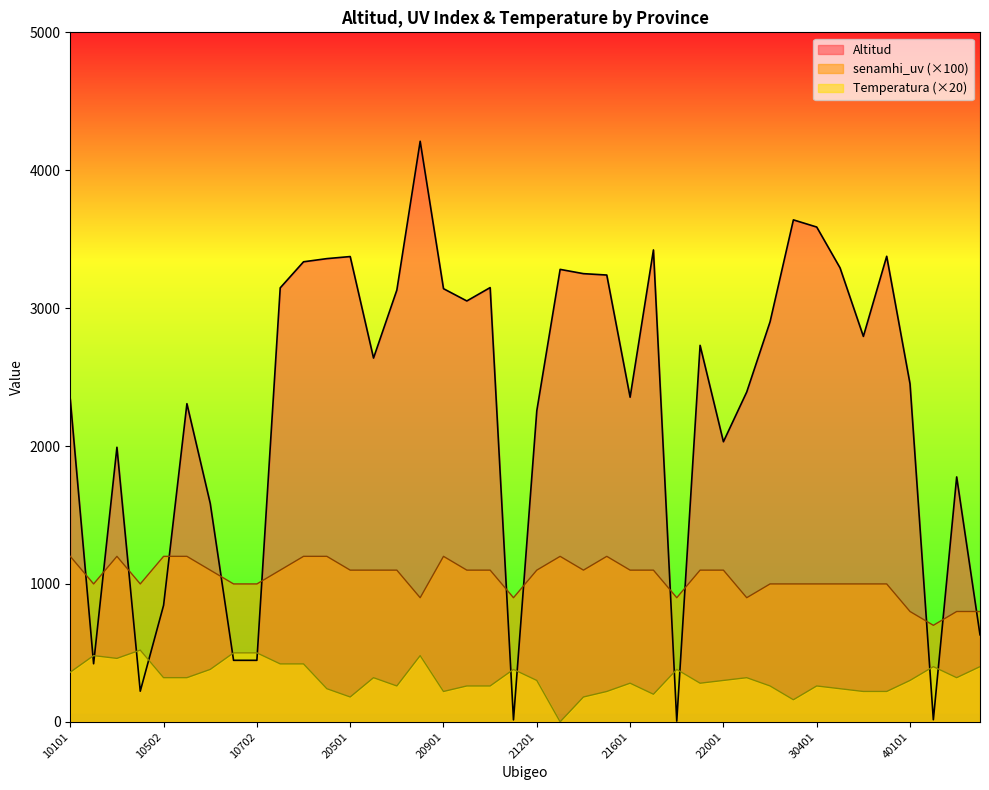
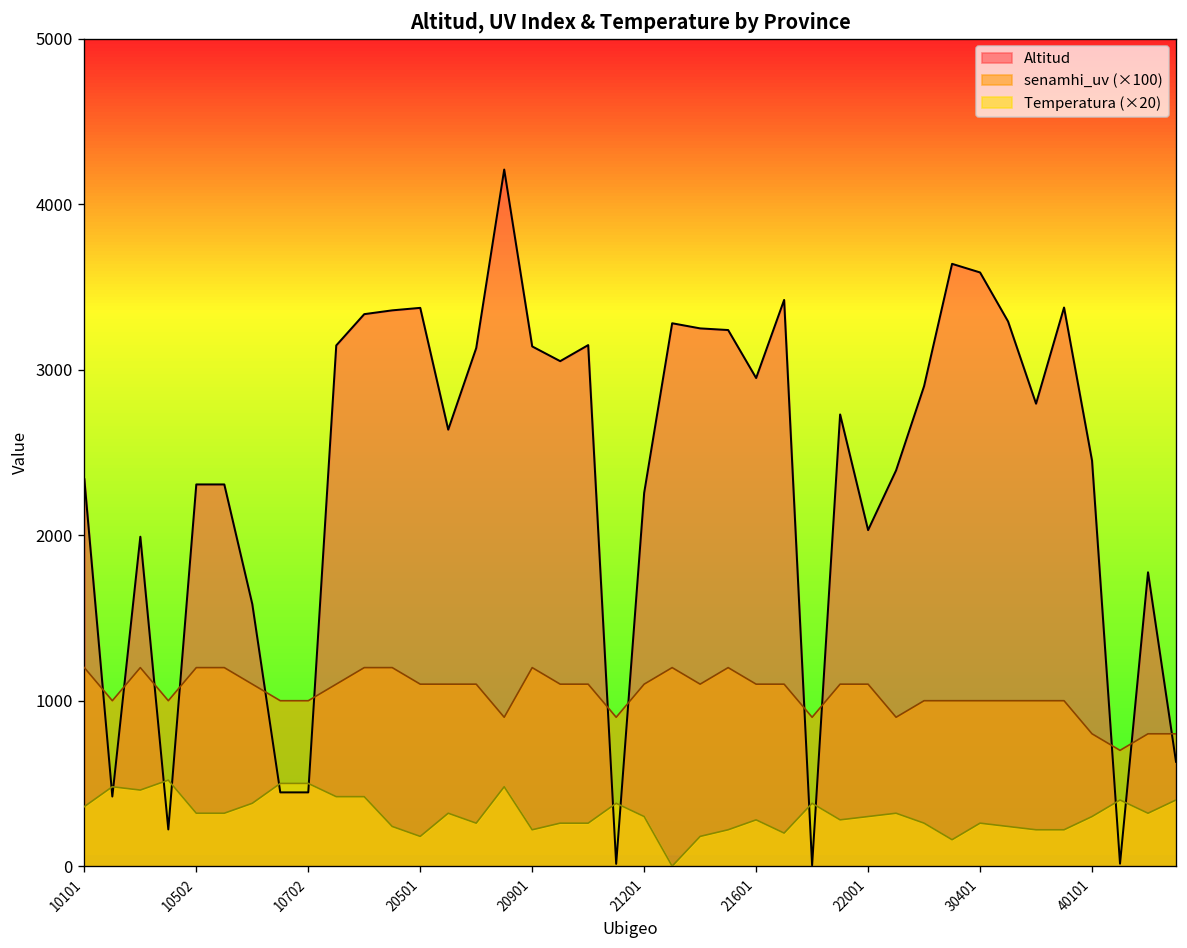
  {
    "Altitud": {
      "10101": 2340,
-     "10502": 850,
+     "10502": 2310,
      "10702": 450,
      "20501": 3370,
      "20901": 3140,
      "21201": 2260,
-     "21601": 2350,
+     "21601": 2950,
      "22001": 2030,
      "30401": 3590,
      "40101": 2450
    }
  }
